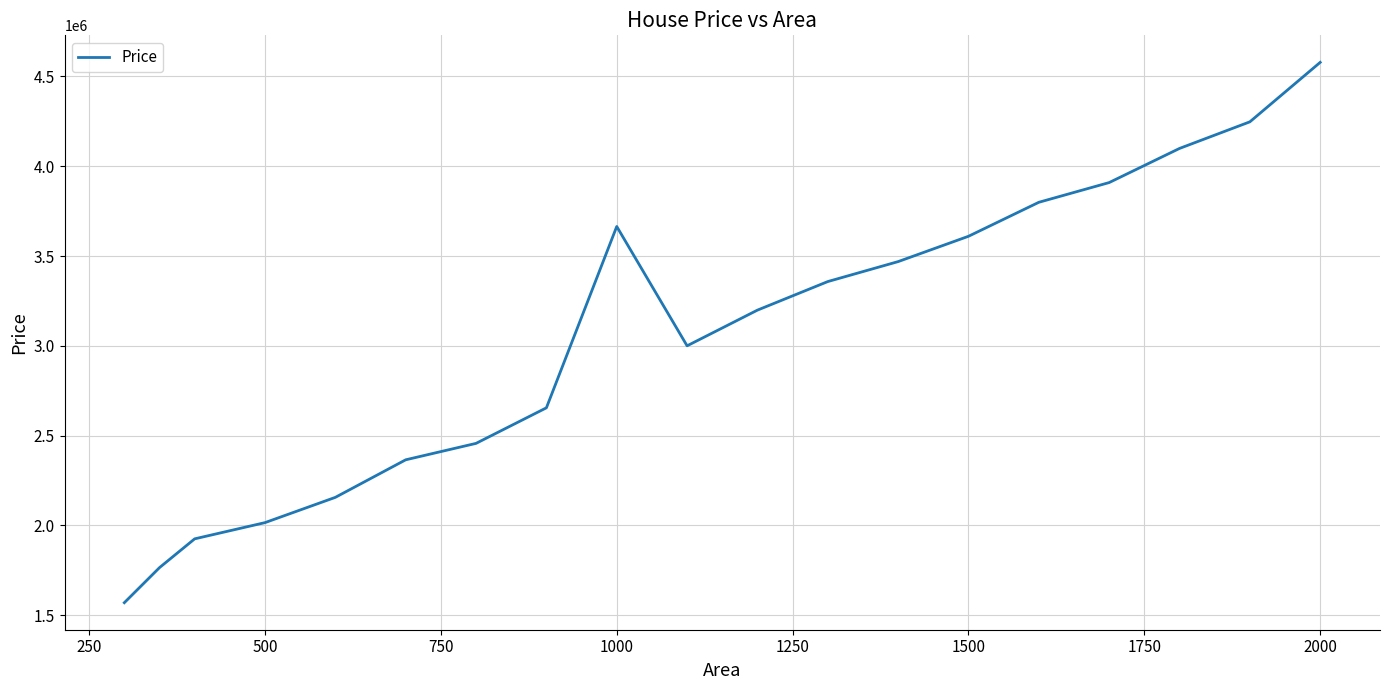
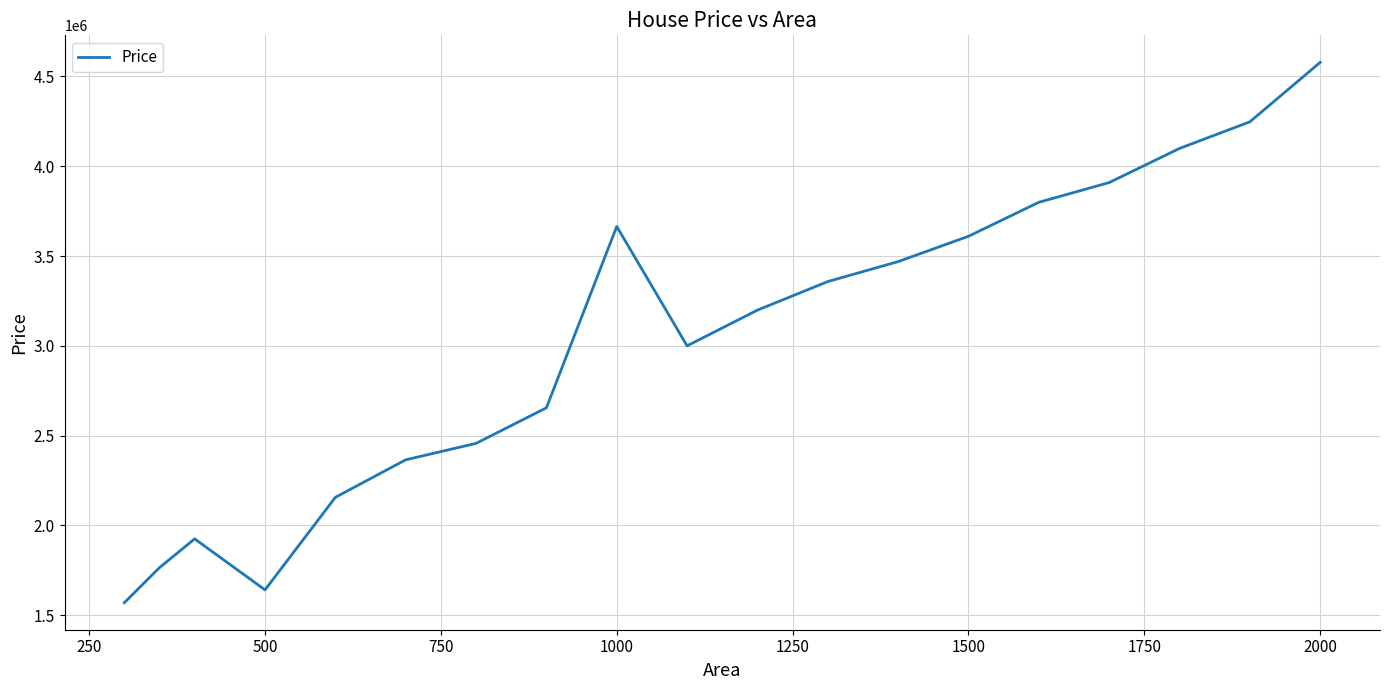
  {
-   "500": 2020000,
+   "500": 1640000,
    "1000": 3660000,
    "1500": 3610000,
    "2000": 4580000
  }
